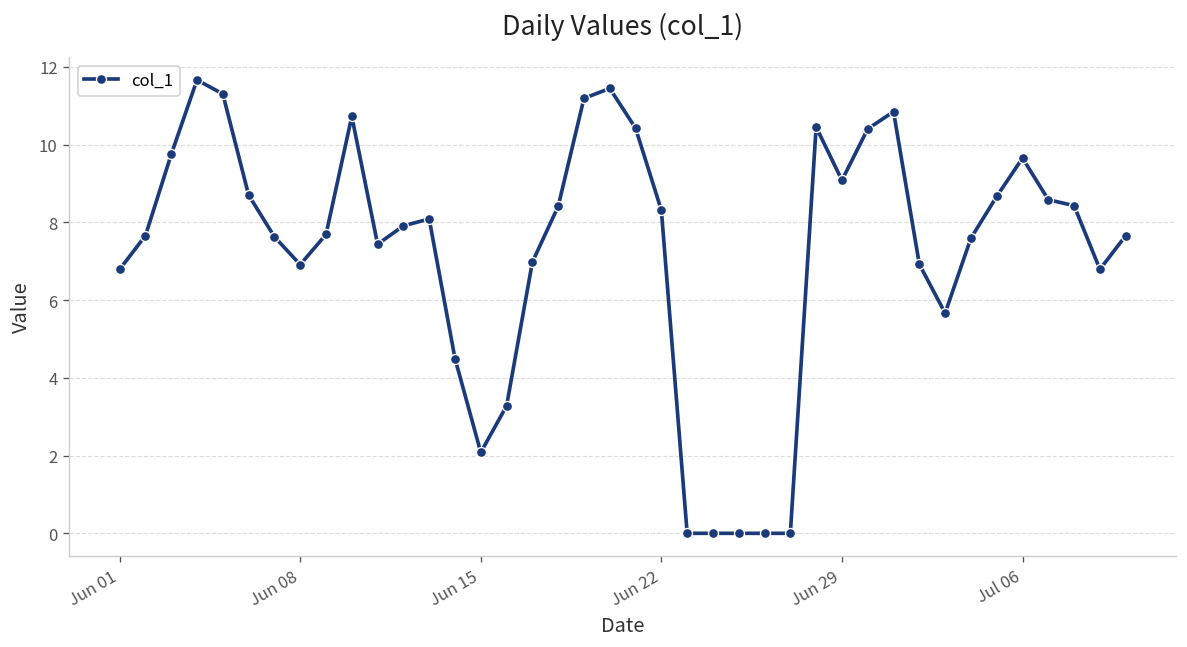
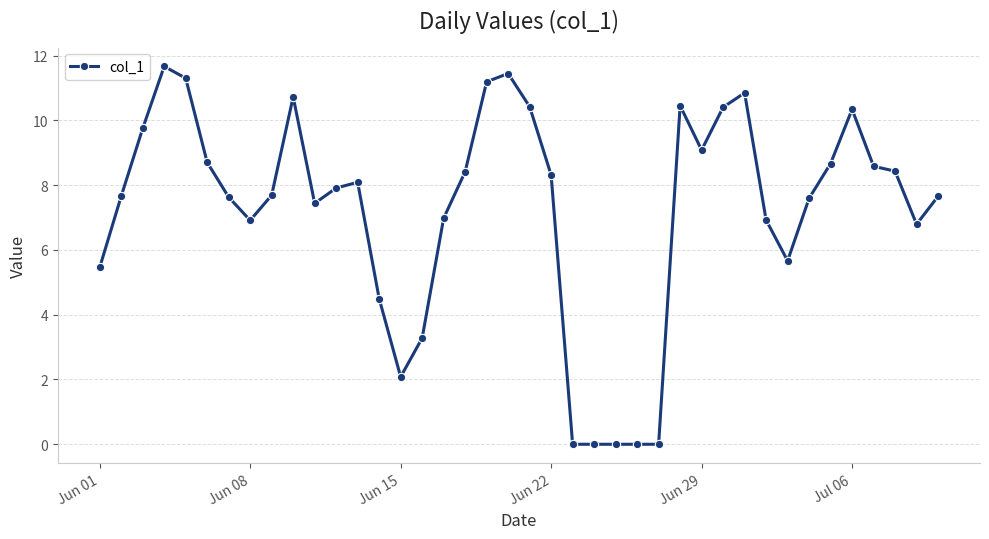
  {
-   "Jun 01": 6.8,
+   "Jun 01": 5.5,
    "Jun 08": 6.9,
    "Jun 15": 2.1,
    "Jun 22": 8.3,
    "Jun 29": 9.1,
-   "Jul 06": 9.7
+   "Jul 06": 10.3
  }
